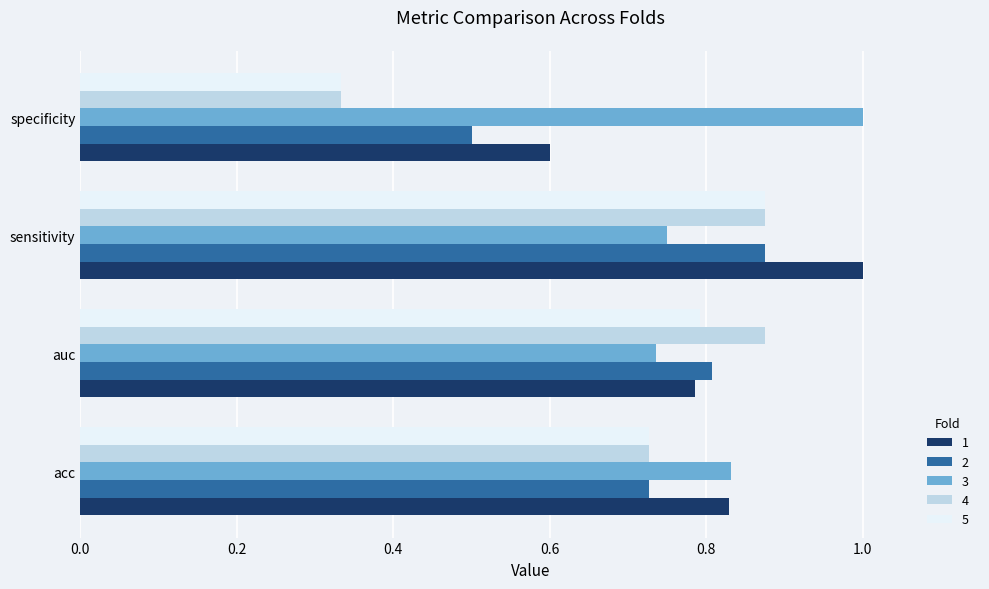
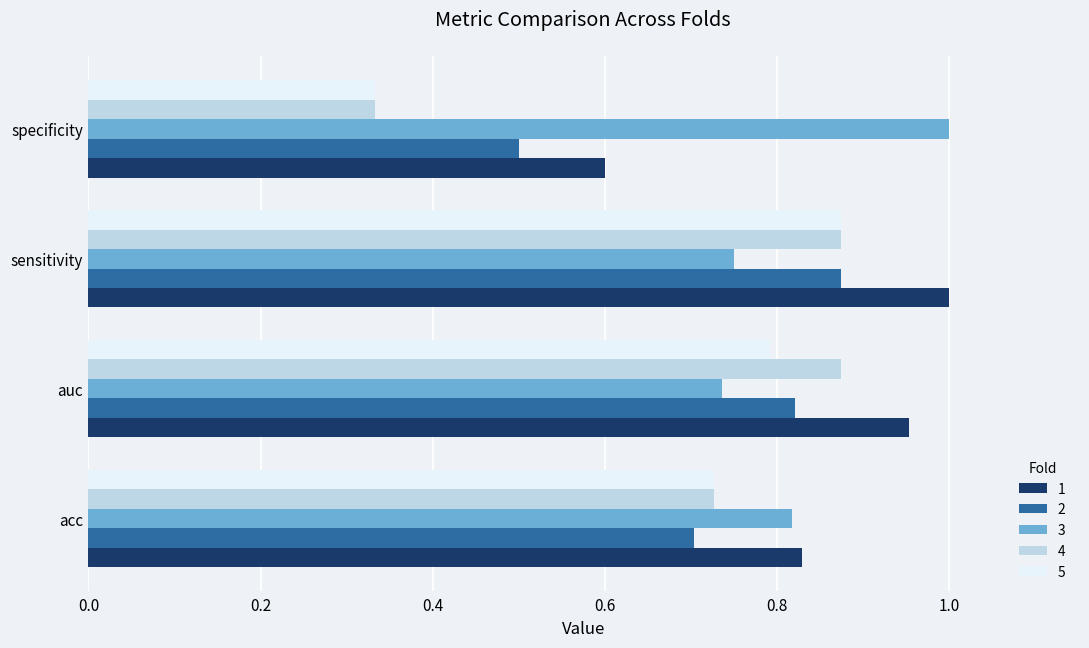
  {
    "1": {
      "specificity": 0.60,
      "sensitivity": 1.00,
-     "auc": 0.79,
+     "auc": 0.95,
      "acc": 0.83
    },
    "2": {
      "specificity": 0.50,
      "sensitivity": 0.88,
-     "auc": 0.81,
-     "acc": 0.73
+     "auc": 0.82,
+     "acc": 0.70
    },
    "3": {
      "specificity": 1.00,
      "sensitivity": 0.75,
      "auc": 0.74,
-     "acc": 0.83
+     "acc": 0.82
    }
  }
